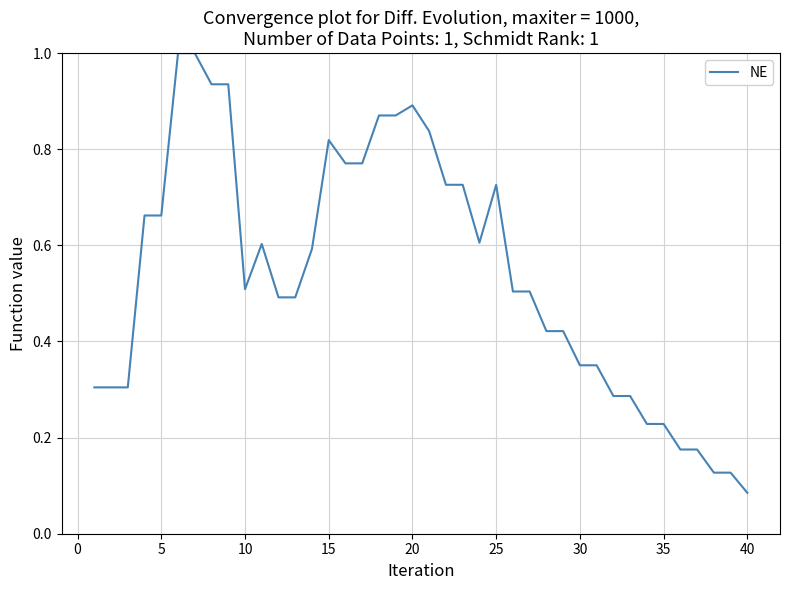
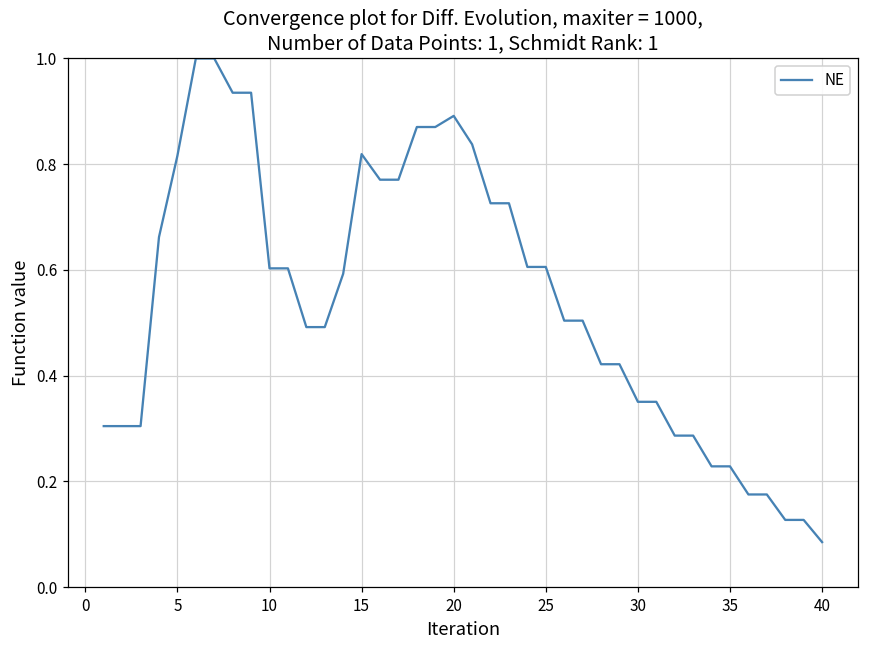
  {
-   "5": 0.66,
-   "10": 0.51,
+   "5": 0.82,
+   "10": 0.60,
    "15": 0.82,
    "20": 0.89,
-   "25": 0.73,
+   "25": 0.61,
    "30": 0.35,
    "35": 0.23,
    "40": 0.09
  }
